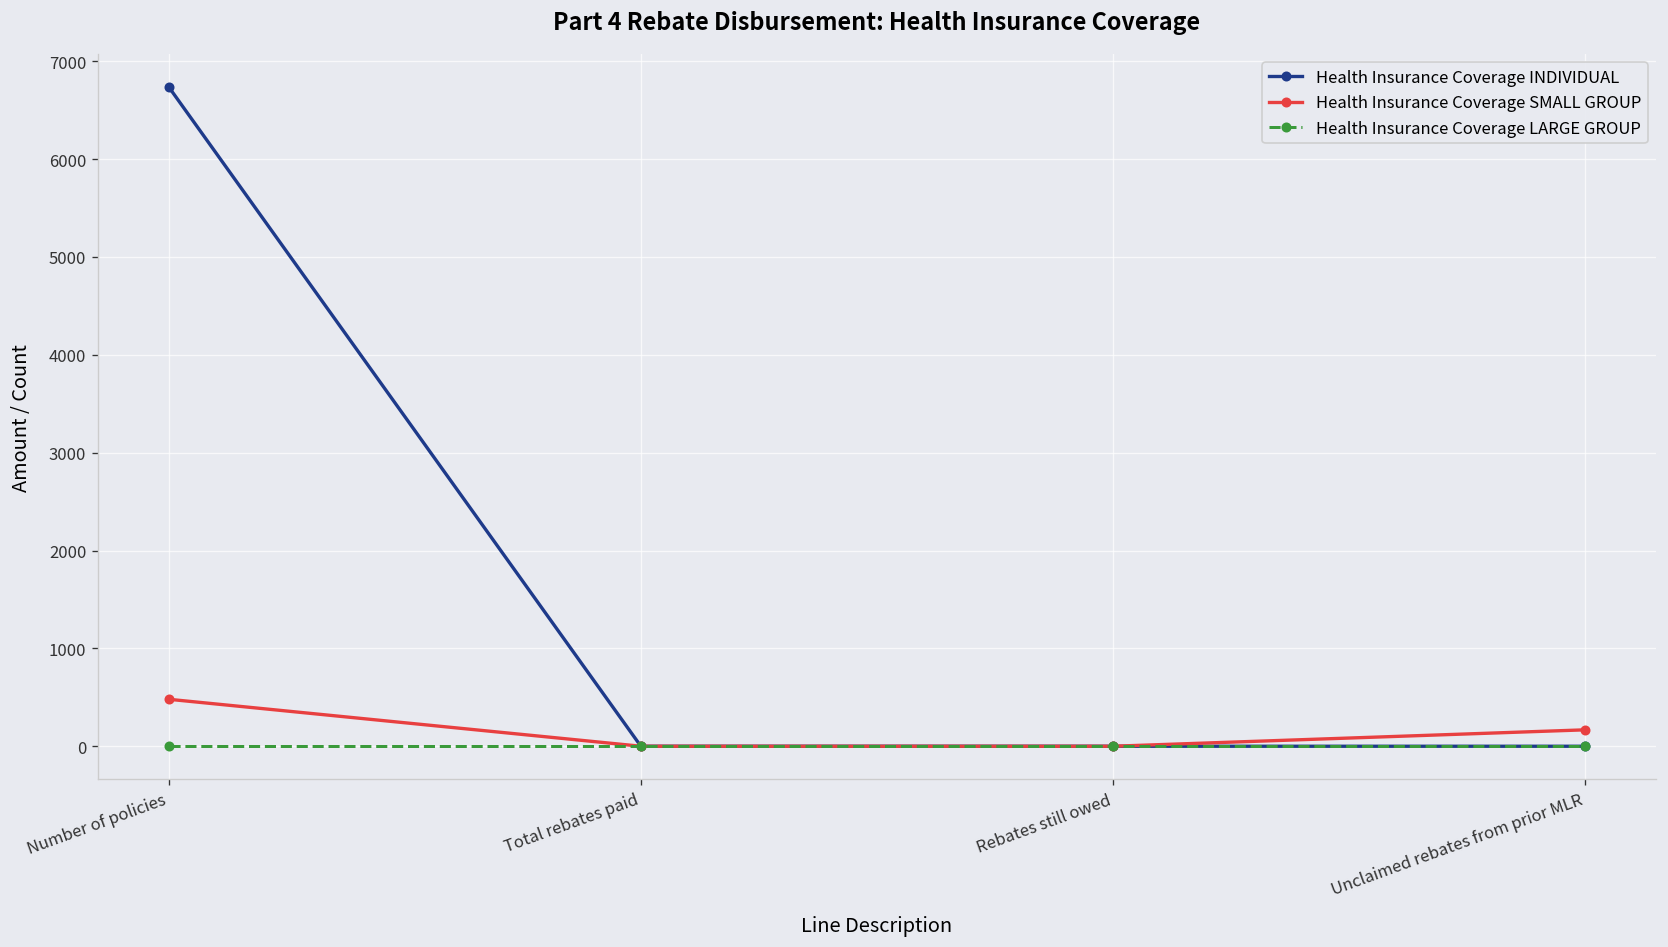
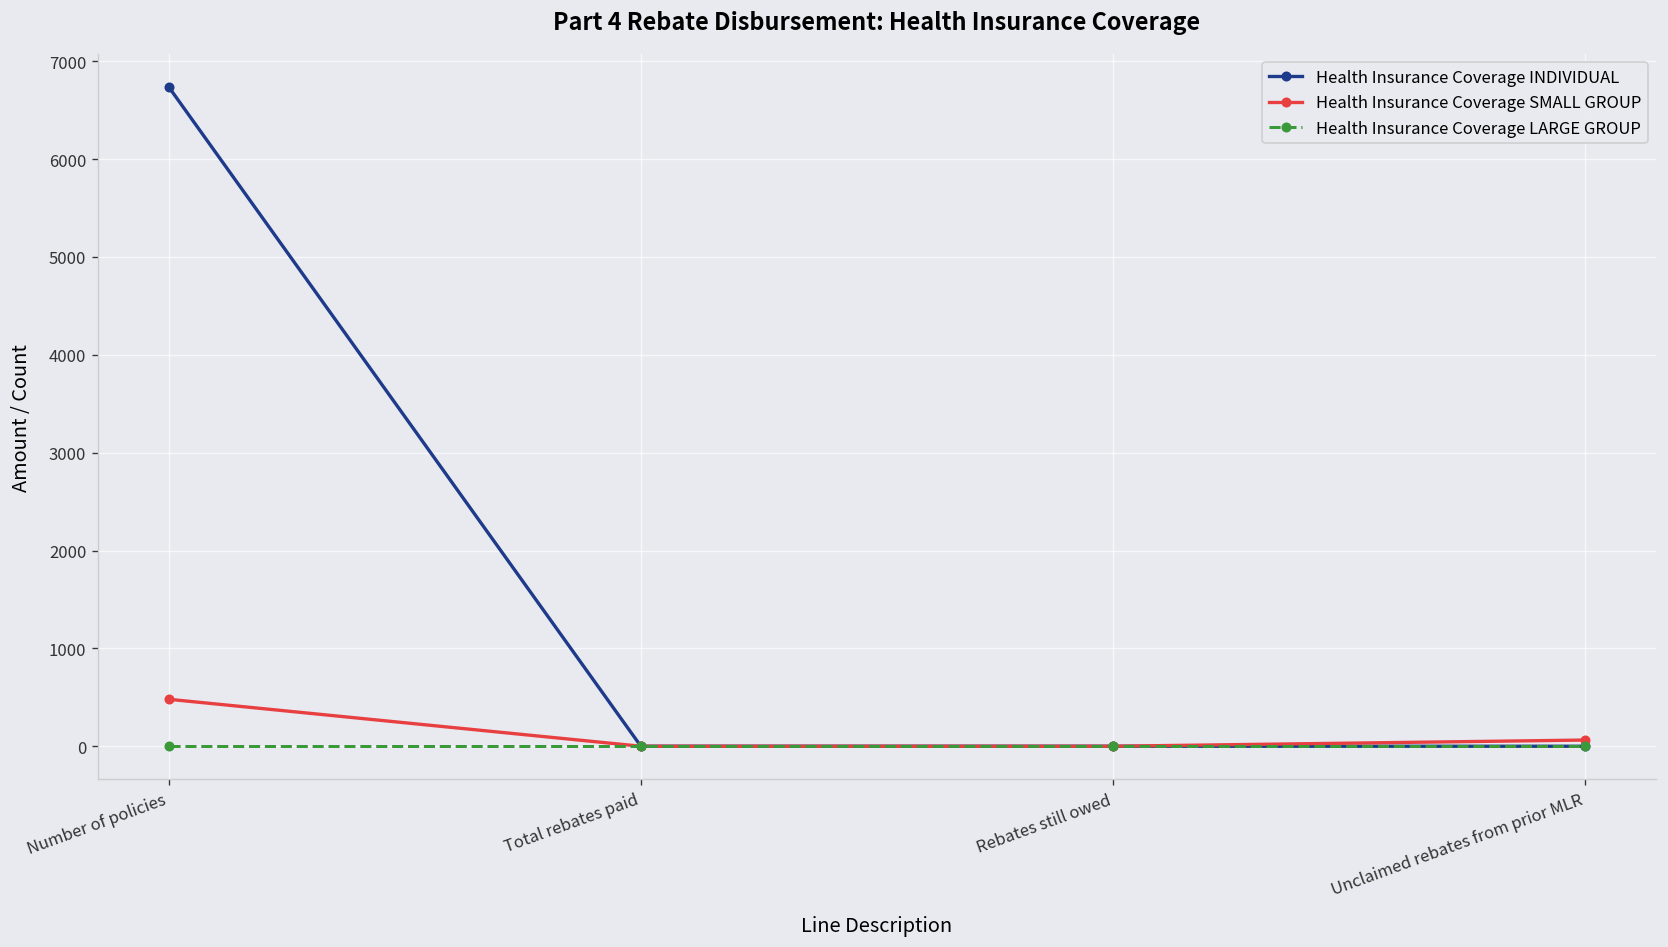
  {
    "Health Insurance Coverage INDIVIDUAL": {
      "Number of policies": 6700
    },
    "Health Insurance Coverage SMALL GROUP": {
      "Number of policies": 500,
-     "Unclaimed rebates from prior MLR": 200
+     "Unclaimed rebates from prior MLR": 100
    },
    "Health Insurance Coverage LARGE GROUP": {
      "Number of policies": 0
    }
  }
